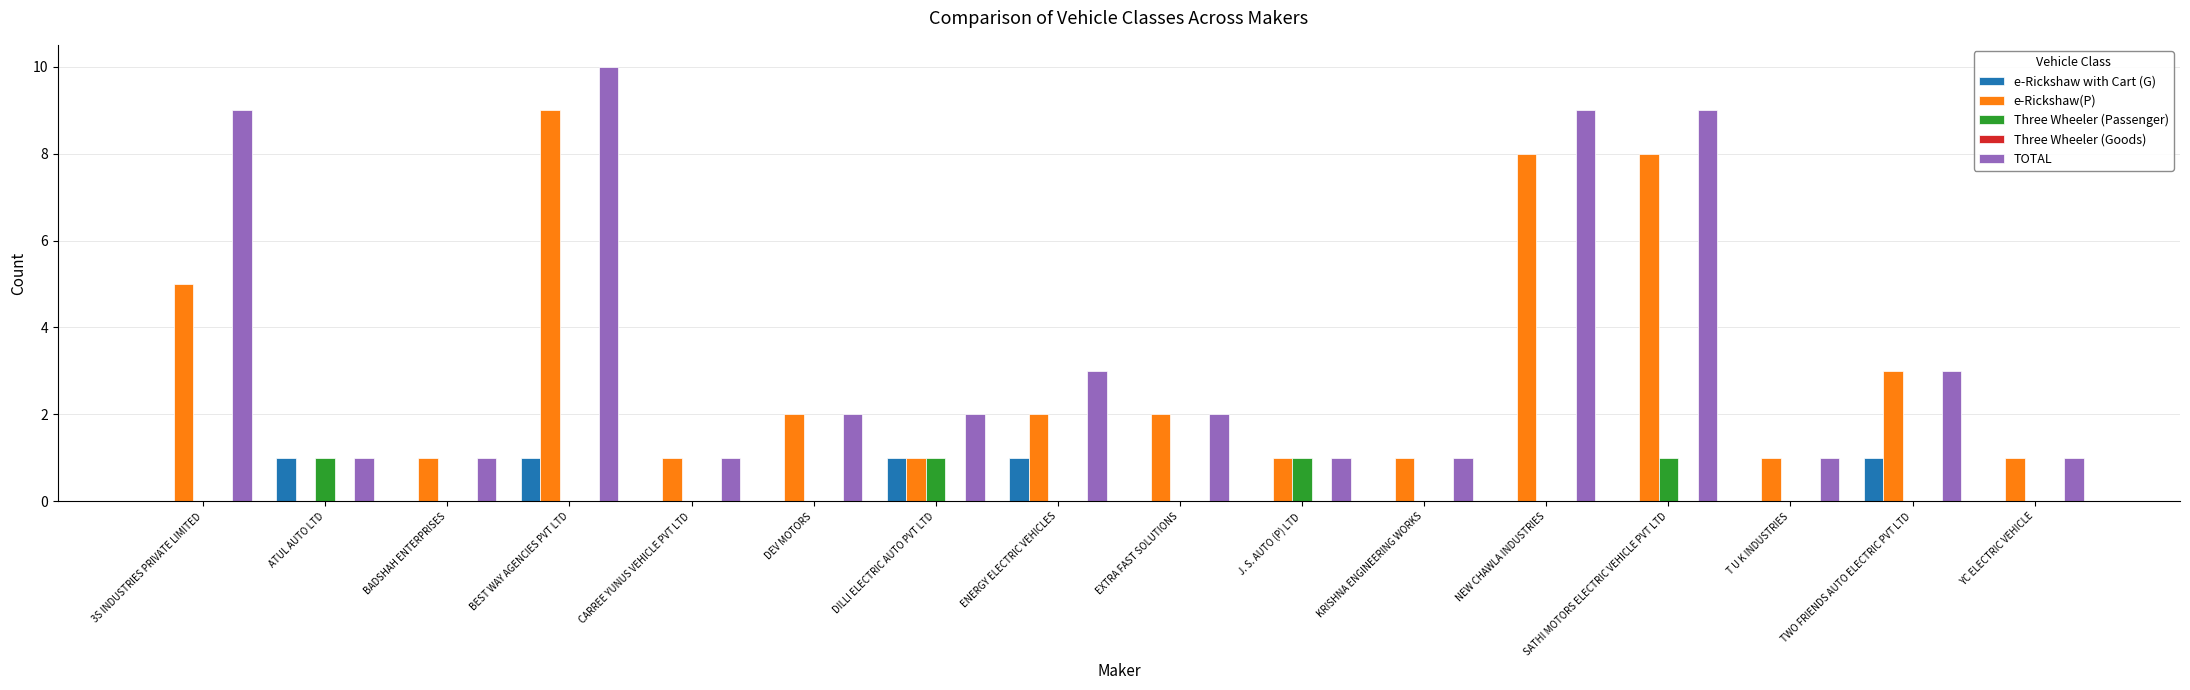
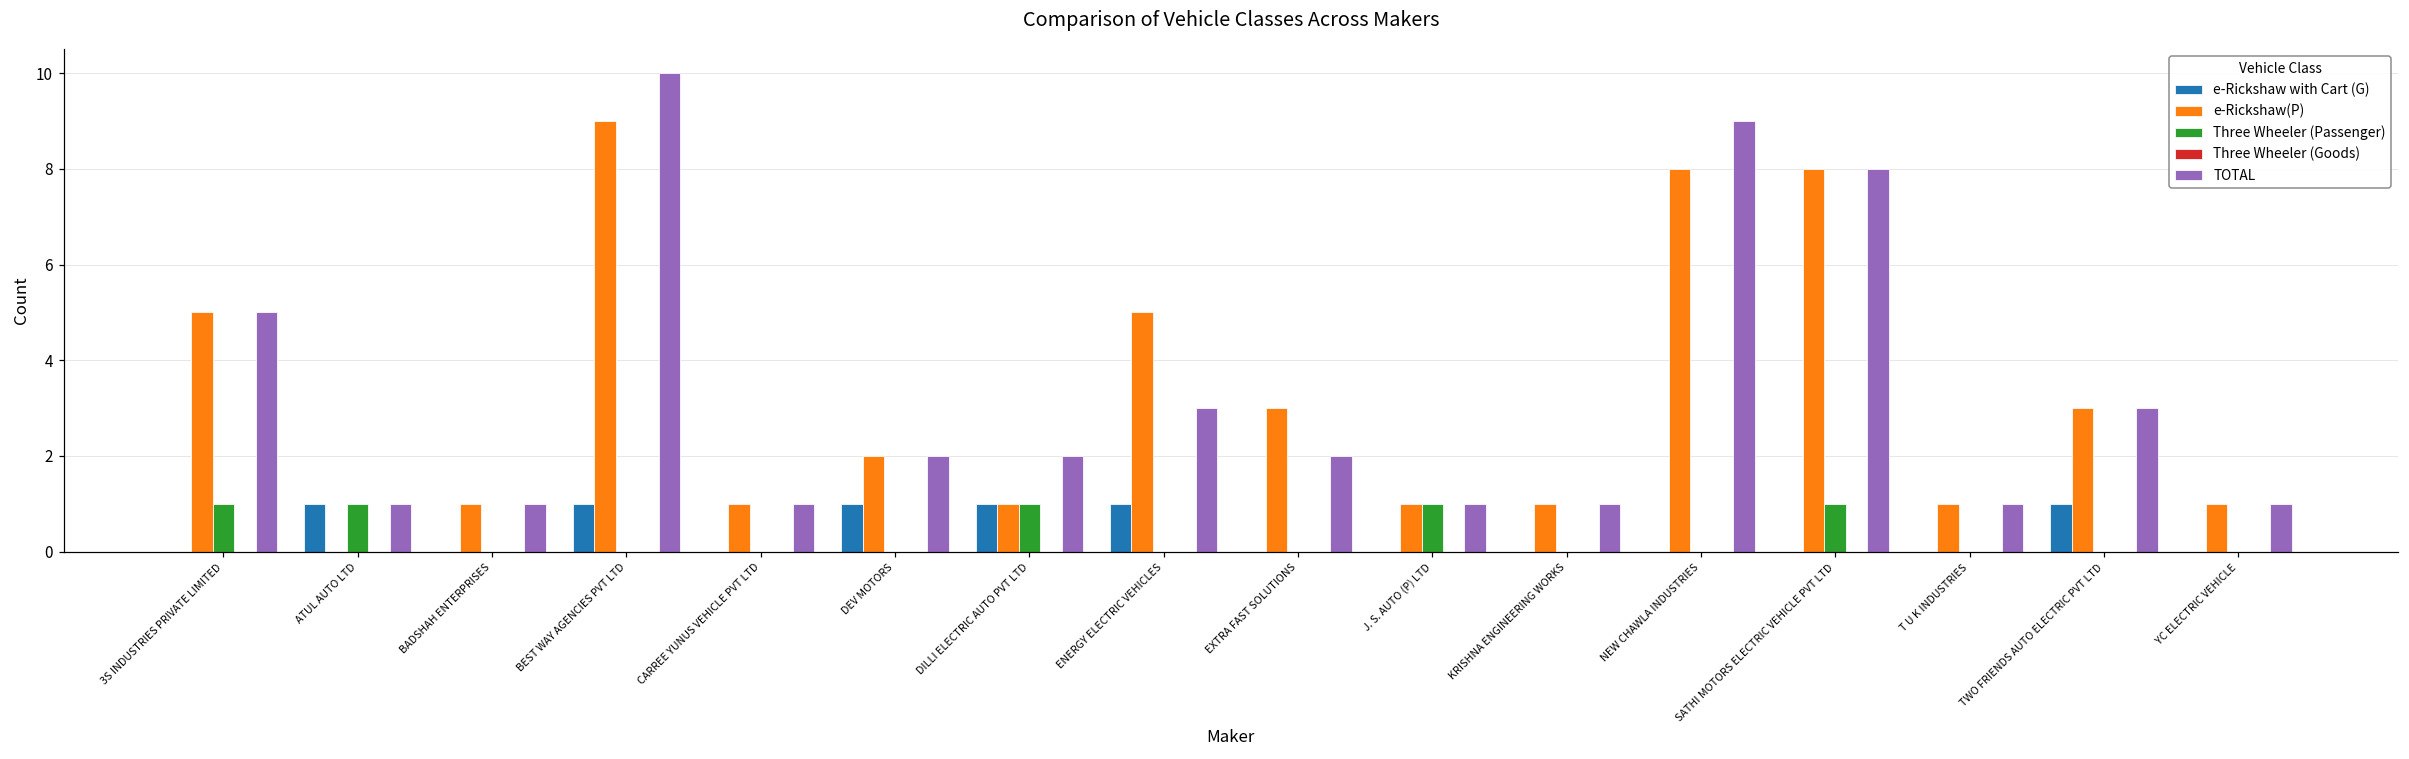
  {
    "e-Rickshaw with Cart (G)": {
      "3S INDUSTRIES PRIVATE LIMITED": 0,
      "ATUL AUTO LTD": 1,
      "BADSHAH ENTERPRISES": 0,
      "BEST WAY AGENCIES PVT LTD": 1,
      "CARREE YUNUS VEHICLE PVT LTD": 0,
-     "DEV MOTORS": 0,
+     "DEV MOTORS": 1,
      "DILLI ELECTRIC AUTO PVT LTD": 1,
      "ENERGY ELECTRIC VEHICLES": 1,
      "EXTRA FAST SOLUTIONS": 0,
      "J. S. AUTO (P) LTD": 0,
      "KRISHNA ENGINEERING WORKS": 0,
      "NEW CHAWLA INDUSTRIES": 0,
      "SATHI MOTORS ELECTRIC VEHICLE PVT LTD": 0,
      "T U K INDUSTRIES": 0,
      "TWO FRIENDS AUTO ELECTRIC PVT LTD": 1,
      "YC ELECTRIC VEHICLE": 0
    },
    "e-Rickshaw(P)": {
      "3S INDUSTRIES PRIVATE LIMITED": 5,
      "ATUL AUTO LTD": 0,
      "BADSHAH ENTERPRISES": 1,
      "BEST WAY AGENCIES PVT LTD": 9,
      "CARREE YUNUS VEHICLE PVT LTD": 1,
      "DEV MOTORS": 2,
      "DILLI ELECTRIC AUTO PVT LTD": 1,
-     "ENERGY ELECTRIC VEHICLES": 2,
-     "EXTRA FAST SOLUTIONS": 2,
+     "ENERGY ELECTRIC VEHICLES": 5,
+     "EXTRA FAST SOLUTIONS": 3,
      "J. S. AUTO (P) LTD": 1,
      "KRISHNA ENGINEERING WORKS": 1,
      "NEW CHAWLA INDUSTRIES": 8,
      "SATHI MOTORS ELECTRIC VEHICLE PVT LTD": 8,
      "T U K INDUSTRIES": 1,
      "TWO FRIENDS AUTO ELECTRIC PVT LTD": 3,
      "YC ELECTRIC VEHICLE": 1
    },
    "Three Wheeler (Passenger)": {
-     "3S INDUSTRIES PRIVATE LIMITED": 0,
+     "3S INDUSTRIES PRIVATE LIMITED": 1,
      "ATUL AUTO LTD": 1,
      "BADSHAH ENTERPRISES": 0,
      "BEST WAY AGENCIES PVT LTD": 0,
      "CARREE YUNUS VEHICLE PVT LTD": 0,
      "DEV MOTORS": 0,
      "DILLI ELECTRIC AUTO PVT LTD": 1,
      "ENERGY ELECTRIC VEHICLES": 0,
      "EXTRA FAST SOLUTIONS": 0,
      "J. S. AUTO (P) LTD": 1,
      "KRISHNA ENGINEERING WORKS": 0,
      "NEW CHAWLA INDUSTRIES": 0,
      "SATHI MOTORS ELECTRIC VEHICLE PVT LTD": 1,
      "T U K INDUSTRIES": 0,
      "TWO FRIENDS AUTO ELECTRIC PVT LTD": 0,
      "YC ELECTRIC VEHICLE": 0
    },
    "Three Wheeler (Goods)": {
      "3S INDUSTRIES PRIVATE LIMITED": 0,
      "ATUL AUTO LTD": 0,
      "BADSHAH ENTERPRISES": 0,
      "BEST WAY AGENCIES PVT LTD": 0,
      "CARREE YUNUS VEHICLE PVT LTD": 0,
      "DEV MOTORS": 0,
      "DILLI ELECTRIC AUTO PVT LTD": 0,
      "ENERGY ELECTRIC VEHICLES": 0,
      "EXTRA FAST SOLUTIONS": 0,
      "J. S. AUTO (P) LTD": 0,
      "KRISHNA ENGINEERING WORKS": 0,
      "NEW CHAWLA INDUSTRIES": 0,
      "SATHI MOTORS ELECTRIC VEHICLE PVT LTD": 0,
      "T U K INDUSTRIES": 0,
      "TWO FRIENDS AUTO ELECTRIC PVT LTD": 0,
      "YC ELECTRIC VEHICLE": 0
    },
    "TOTAL": {
-     "3S INDUSTRIES PRIVATE LIMITED": 9,
+     "3S INDUSTRIES PRIVATE LIMITED": 5,
      "ATUL AUTO LTD": 1,
      "BADSHAH ENTERPRISES": 1,
      "BEST WAY AGENCIES PVT LTD": 10,
      "CARREE YUNUS VEHICLE PVT LTD": 1,
      "DEV MOTORS": 2,
      "DILLI ELECTRIC AUTO PVT LTD": 2,
      "ENERGY ELECTRIC VEHICLES": 3,
      "EXTRA FAST SOLUTIONS": 2,
      "J. S. AUTO (P) LTD": 1,
      "KRISHNA ENGINEERING WORKS": 1,
      "NEW CHAWLA INDUSTRIES": 9,
-     "SATHI MOTORS ELECTRIC VEHICLE PVT LTD": 9,
+     "SATHI MOTORS ELECTRIC VEHICLE PVT LTD": 8,
      "T U K INDUSTRIES": 1,
      "TWO FRIENDS AUTO ELECTRIC PVT LTD": 3,
      "YC ELECTRIC VEHICLE": 1
    }
  }
